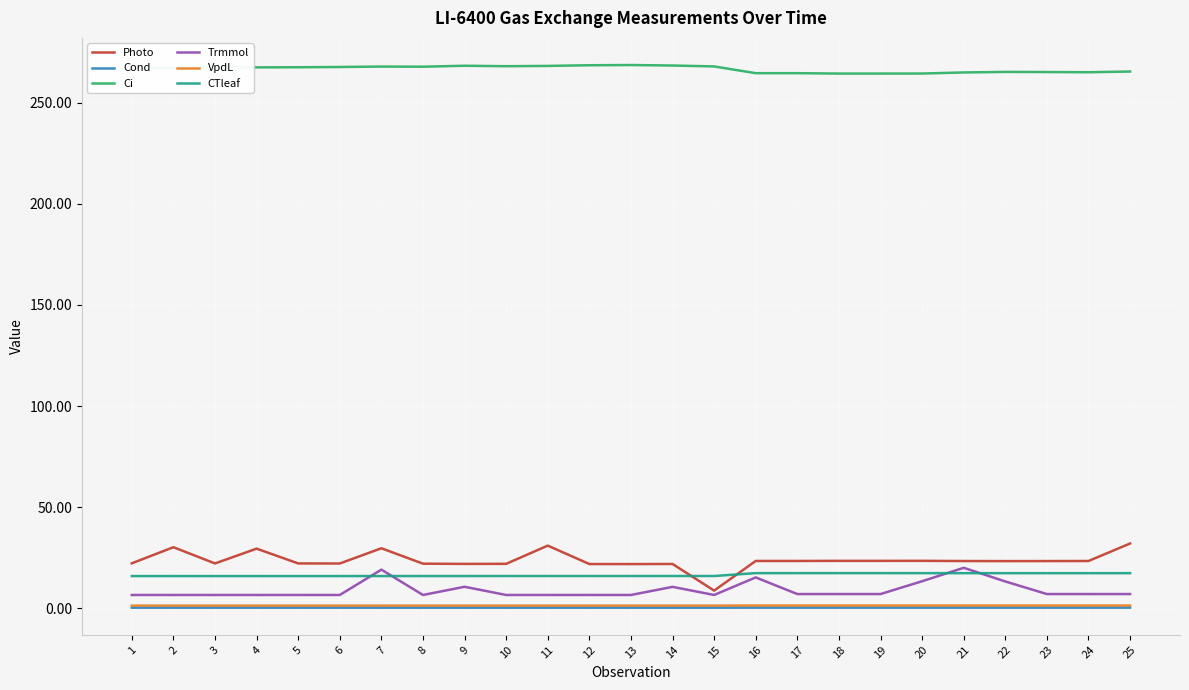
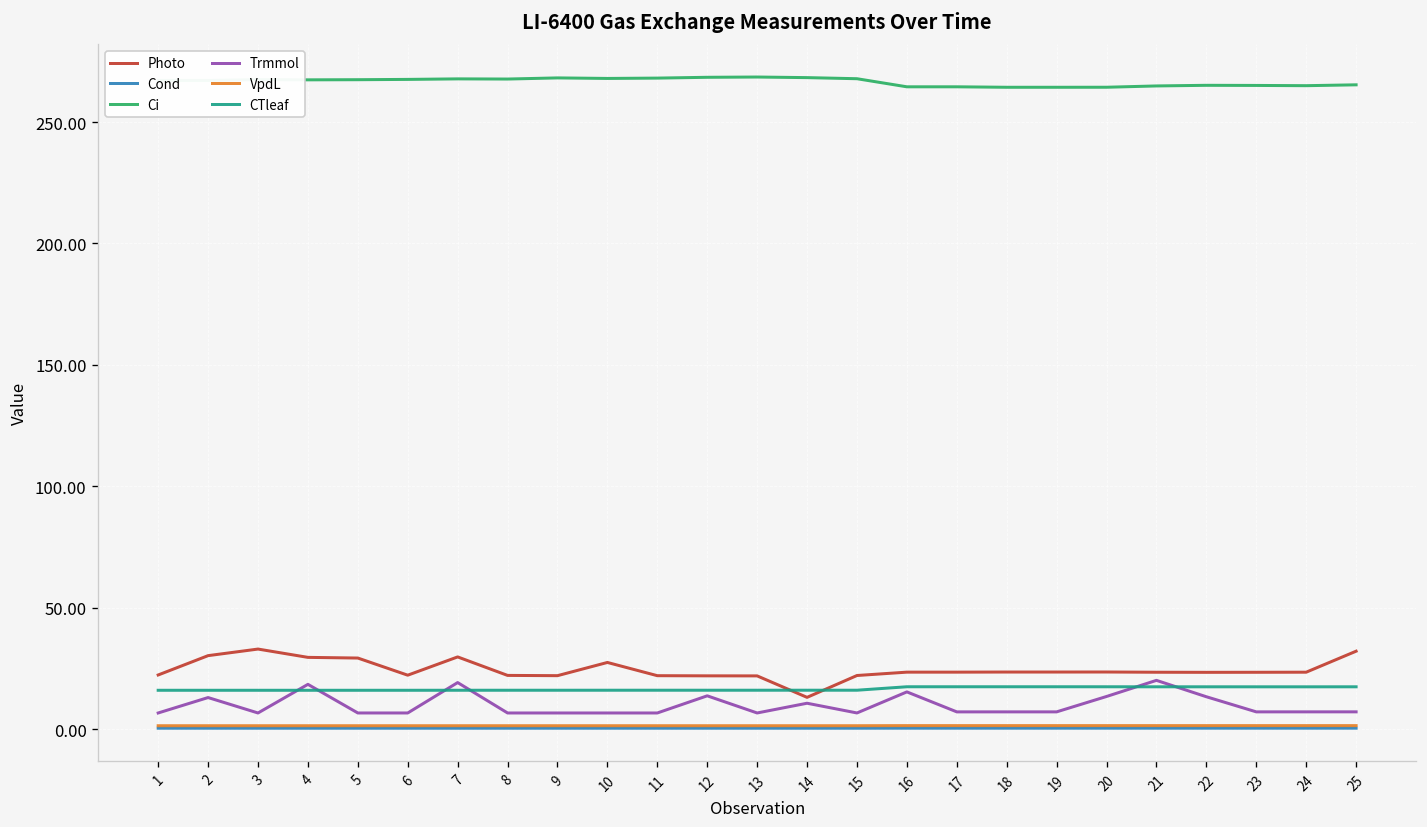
  {
    "Photo": {
      "1": 22,
      "2": 30,
-     "3": 22,
+     "3": 33,
      "4": 30,
-     "5": 22,
+     "5": 29,
      "6": 22,
      "7": 30,
      "8": 22,
      "9": 22,
-     "10": 22,
-     "11": 31,
+     "10": 27,
+     "11": 22,
      "12": 22,
      "13": 22,
-     "14": 22,
-     "15": 9,
+     "14": 13,
+     "15": 22,
      "16": 23,
      "17": 23,
      "18": 23,
      "19": 23,
      "20": 24,
      "21": 23,
      "22": 23,
      "23": 23,
      "24": 23,
      "25": 32
    },
    "Trmmol": {
      "1": 7,
-     "2": 7,
+     "2": 13,
      "3": 7,
-     "4": 7,
+     "4": 18,
      "5": 7,
      "6": 7,
      "7": 19,
      "8": 7,
-     "9": 11,
+     "9": 7,
      "10": 7,
      "11": 7,
-     "12": 7,
+     "12": 14,
      "13": 7,
      "14": 11,
      "15": 7,
      "16": 15,
      "17": 7,
      "18": 7,
      "19": 7,
      "20": 13,
      "21": 20,
      "22": 13,
      "23": 7,
      "24": 7,
      "25": 7
    }
  }
